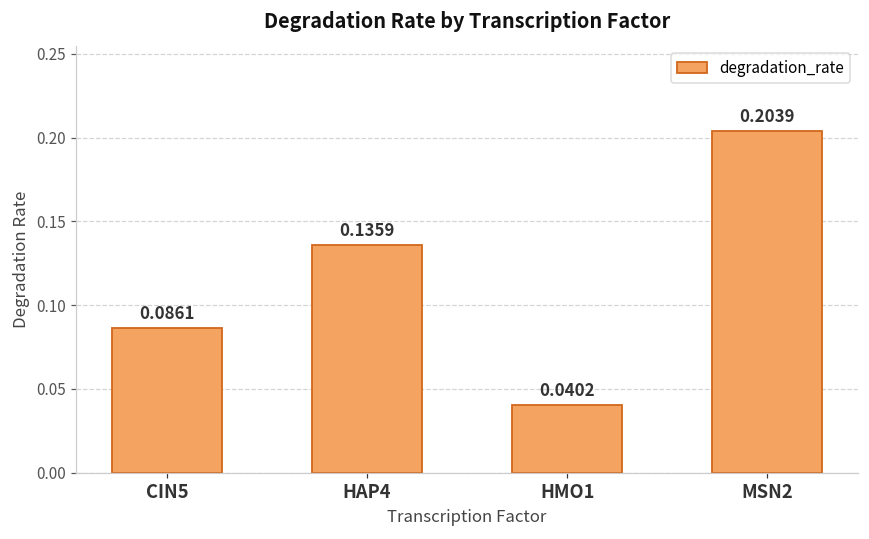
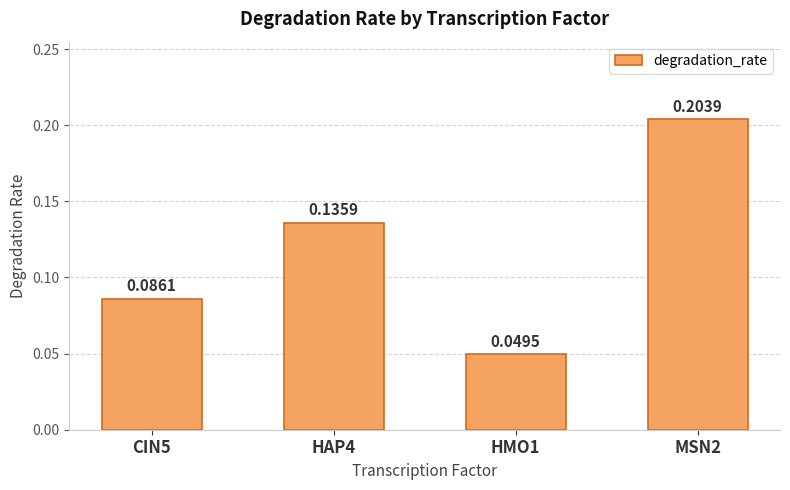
  {
    "CIN5": 0.0861,
    "HAP4": 0.1359,
-   "HMO1": 0.0402,
+   "HMO1": 0.0495,
    "MSN2": 0.2039
  }
